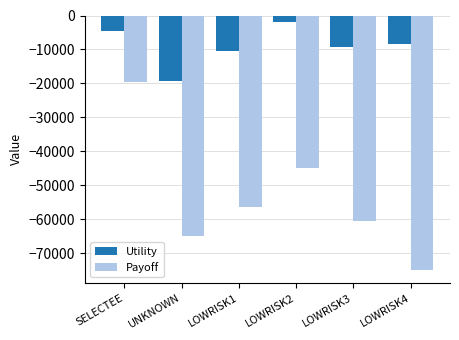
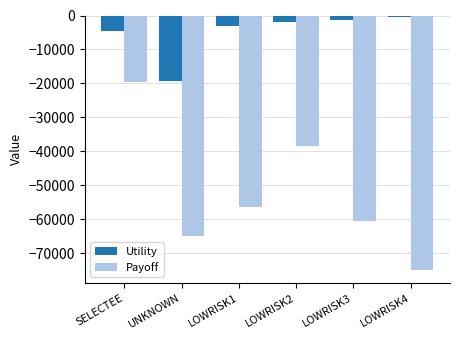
  {
    "Utility": {
      "SELECTEE": -5000,
      "UNKNOWN": -19000,
-     "LOWRISK1": -10000,
+     "LOWRISK1": -3000,
      "LOWRISK2": -2000,
-     "LOWRISK3": -9000,
-     "LOWRISK4": -8000
+     "LOWRISK3": -1000,
+     "LOWRISK4": 0
    },
    "Payoff": {
      "SELECTEE": -19000,
      "UNKNOWN": -65000,
      "LOWRISK1": -56000,
-     "LOWRISK2": -45000,
+     "LOWRISK2": -38000,
      "LOWRISK3": -60000,
      "LOWRISK4": -75000
    }
  }
